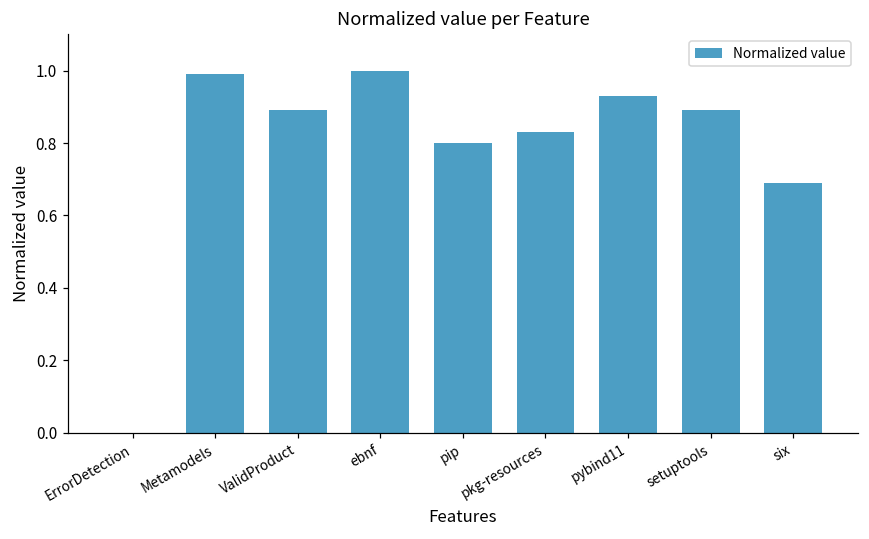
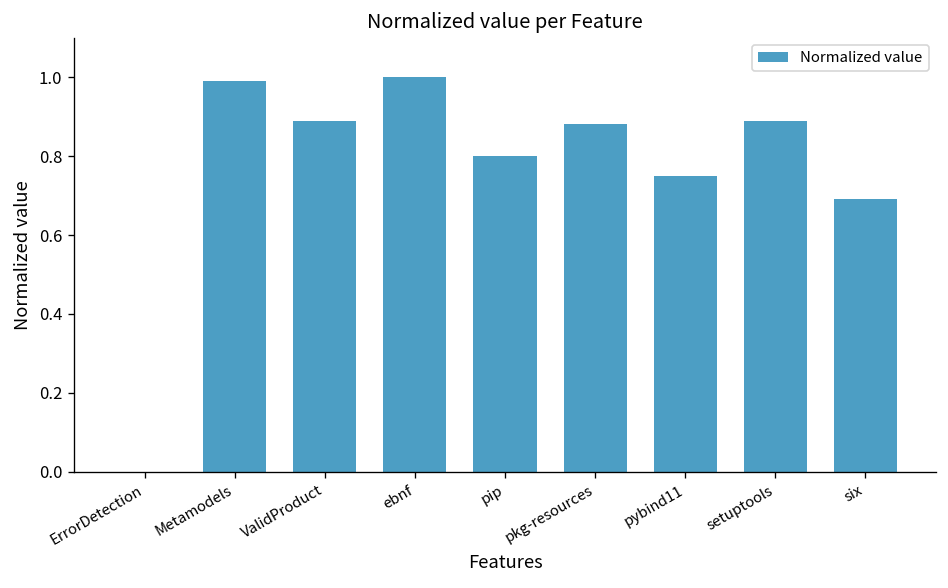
  {
    "ErrorDetection": 0.00,
    "Metamodels": 0.99,
    "ValidProduct": 0.89,
    "ebnf": 1.00,
    "pip": 0.80,
-   "pkg-resources": 0.83,
-   "pybind11": 0.93,
+   "pkg-resources": 0.88,
+   "pybind11": 0.75,
    "setuptools": 0.89,
    "six": 0.69
  }
